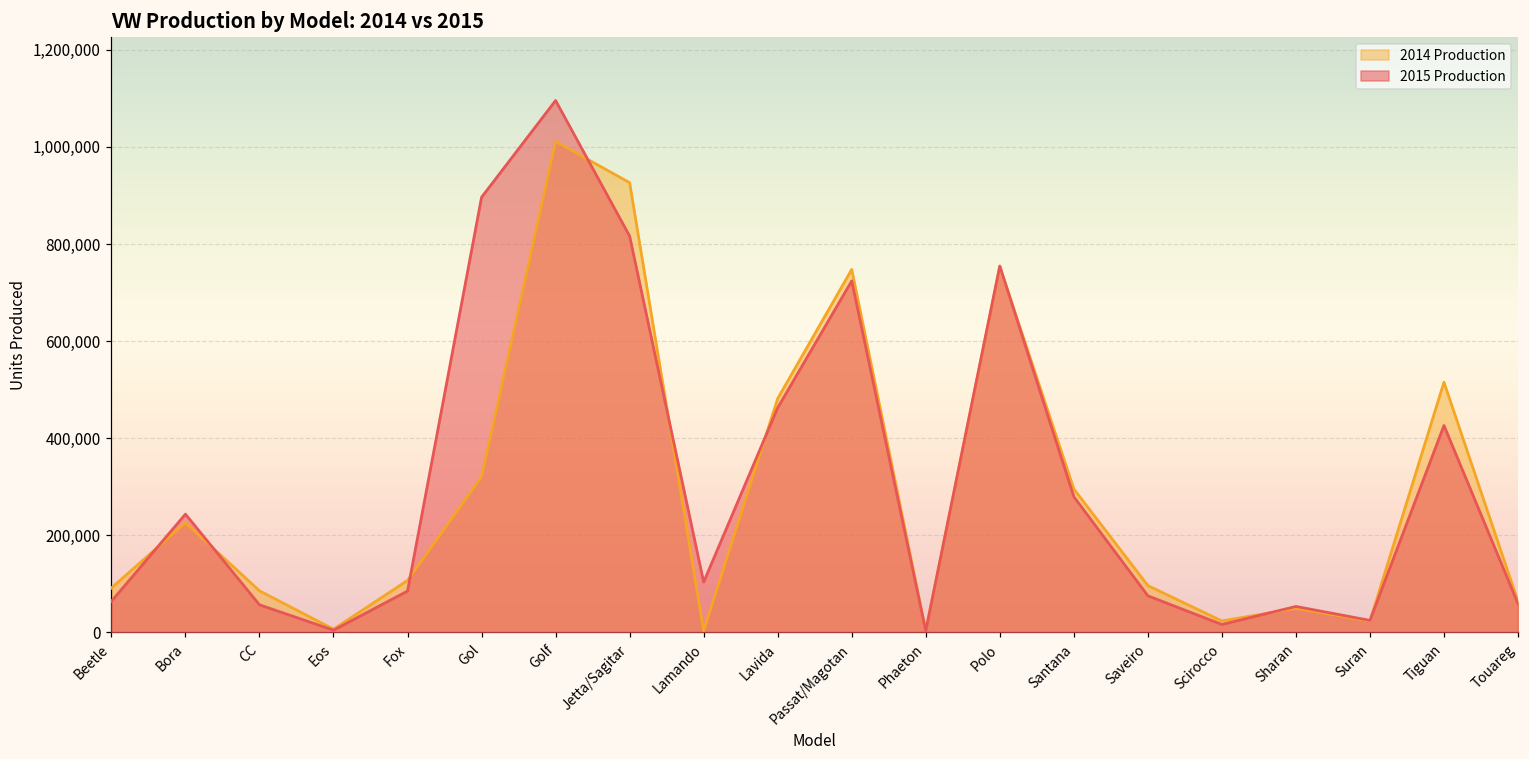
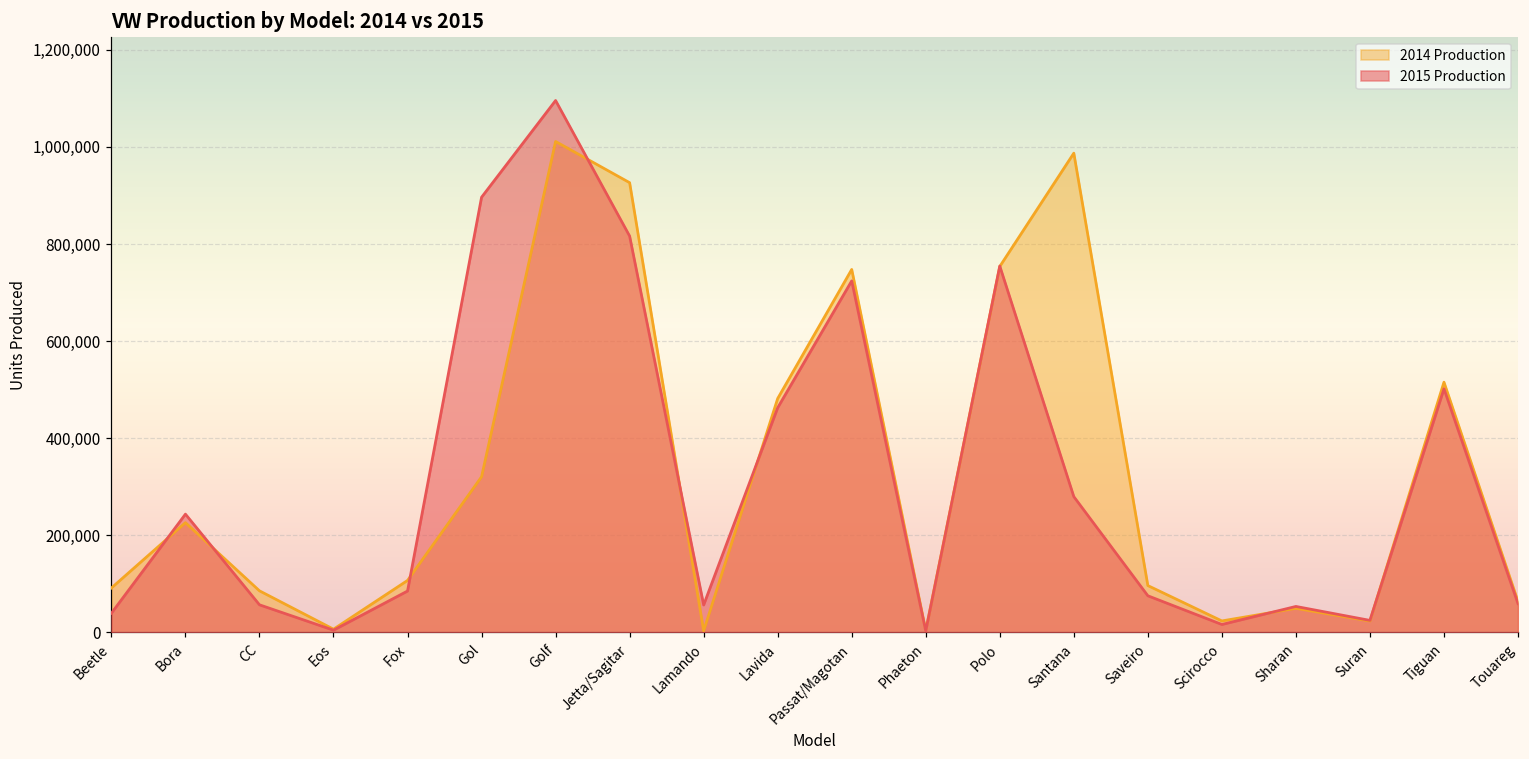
  {
    "2014 Production": {
      "Beetle": "90,000",
      "Bora": "230,000",
      "CC": "90,000",
      "Fox": "110,000",
      "Gol": "320,000",
      "Golf": "1,010,000",
      "Jetta/Sagitar": "930,000",
      "Lamando": "0",
      "Lavida": "480,000",
      "Passat/Magotan": "750,000",
-     "Santana": "300,000",
+     "Santana": "990,000",
      "Saveiro": "100,000",
      "Scirocco": "20,000",
      "Tiguan": "520,000"
    },
    "2015 Production": {
-     "Beetle": "60,000",
+     "Beetle": "40,000",
      "Bora": "240,000",
      "CC": "60,000",
      "Fox": "90,000",
      "Gol": "900,000",
      "Golf": "1,100,000",
      "Jetta/Sagitar": "820,000",
-     "Lamando": "100,000",
+     "Lamando": "60,000",
      "Lavida": "460,000",
      "Passat/Magotan": "720,000",
      "Santana": "280,000",
      "Saveiro": "80,000",
      "Scirocco": "20,000",
-     "Tiguan": "430,000"
+     "Tiguan": "500,000"
    }
  }
